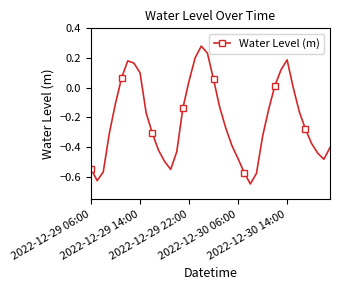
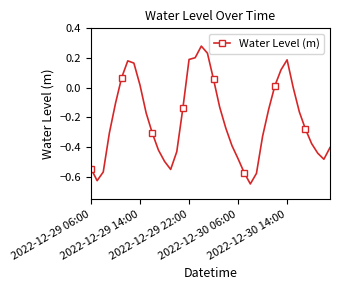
  {
    "2022-12-29 06:00": -0.54,
-   "2022-12-29 14:00": 0.10,
-   "2022-12-29 22:00": 0.05,
+   "2022-12-29 14:00": 0.02,
+   "2022-12-29 22:00": 0.19,
    "2022-12-30 06:00": -0.48,
    "2022-12-30 14:00": 0.19
  }
